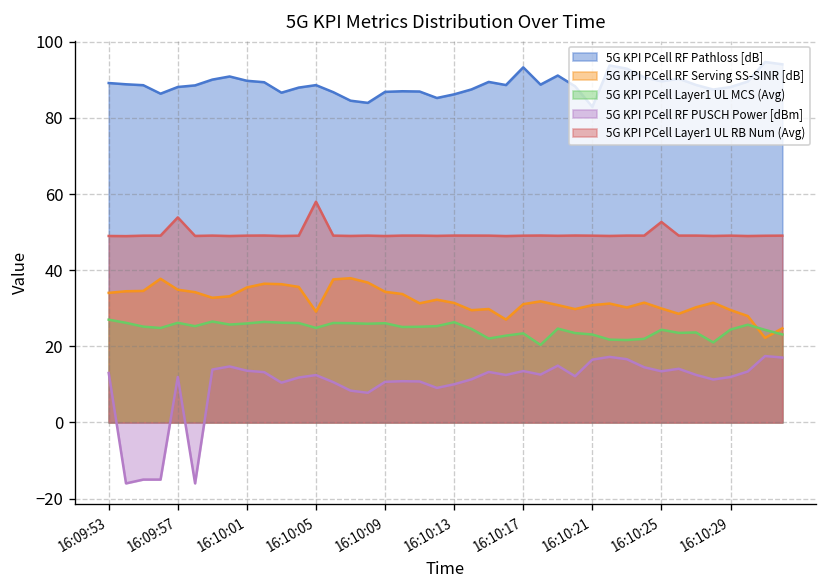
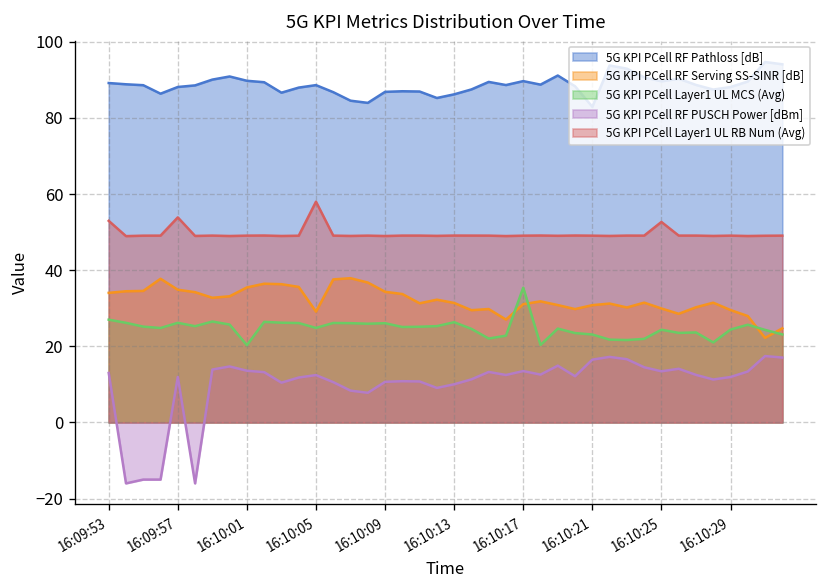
  {
    "5G KPI PCell RF Pathloss [dB]": {
      "16:09:53": 89,
      "16:09:57": 88,
      "16:10:01": 90,
      "16:10:05": 89,
      "16:10:09": 87,
      "16:10:13": 86,
-     "16:10:17": 93
+     "16:10:17": 90
    },
    "5G KPI PCell RF Serving SS-SINR [dB]": {
      "16:09:53": 34,
      "16:09:57": 35,
      "16:10:01": 35,
      "16:10:05": 29,
      "16:10:09": 34,
      "16:10:13": 31,
      "16:10:17": 31,
      "16:10:21": 31,
      "16:10:25": 30,
      "16:10:29": 30
    },
    "5G KPI PCell Layer1 UL MCS (Avg)": {
      "16:09:53": 27,
      "16:09:57": 26,
-     "16:10:01": 26,
+     "16:10:01": 20,
      "16:10:05": 25,
      "16:10:09": 26,
      "16:10:13": 26,
-     "16:10:17": 23,
+     "16:10:17": 35,
      "16:10:21": 23,
      "16:10:25": 24,
      "16:10:29": 24
    },
    "5G KPI PCell Layer1 UL RB Num (Avg)": {
-     "16:09:53": 49,
+     "16:09:53": 53,
      "16:09:57": 54,
      "16:10:01": 49,
      "16:10:05": 58,
      "16:10:09": 49,
      "16:10:13": 49,
      "16:10:17": 49,
      "16:10:21": 49,
      "16:10:25": 53,
      "16:10:29": 49
    }
  }
